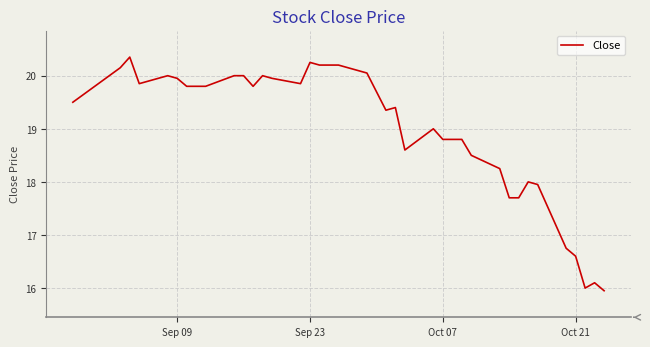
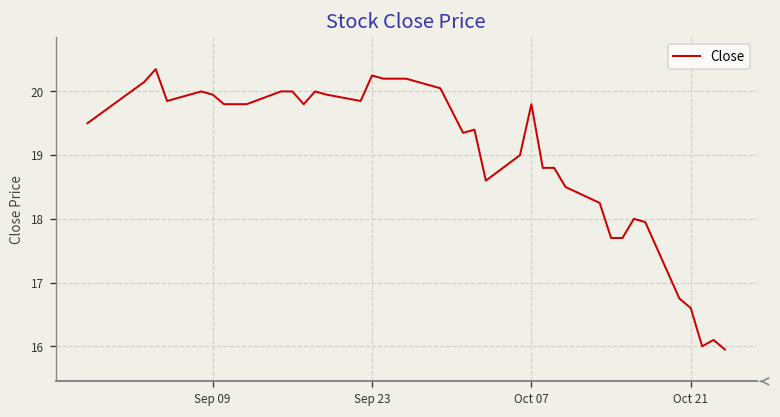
  {
    "Sep 09": 20.0,
    "Sep 23": 20.3,
-   "Oct 07": 18.8,
+   "Oct 07": 19.8,
    "Oct 21": 16.6
  }
